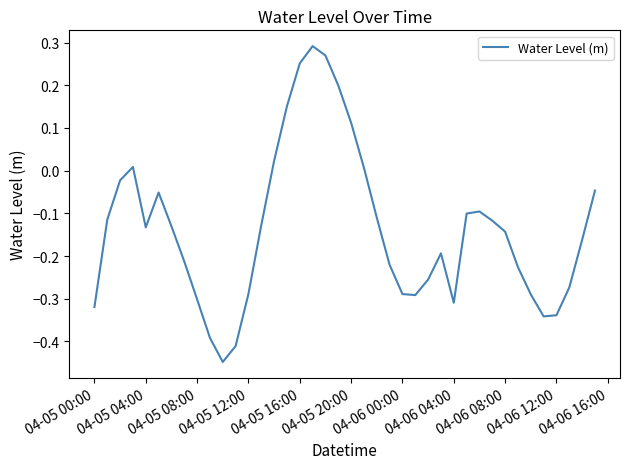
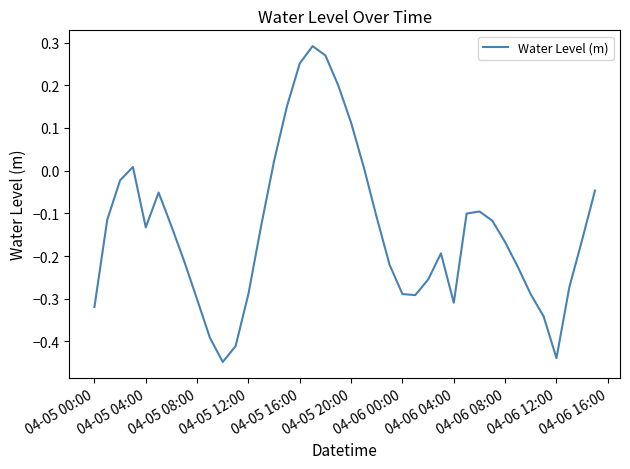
  {
    "04-05 00:00": -0.32,
    "04-05 04:00": -0.13,
    "04-05 08:00": -0.30,
    "04-05 12:00": -0.29,
    "04-05 16:00": 0.25,
    "04-05 20:00": 0.11,
    "04-06 00:00": -0.29,
    "04-06 04:00": -0.31,
-   "04-06 08:00": -0.14,
-   "04-06 12:00": -0.34
+   "04-06 08:00": -0.17,
+   "04-06 12:00": -0.44
  }
